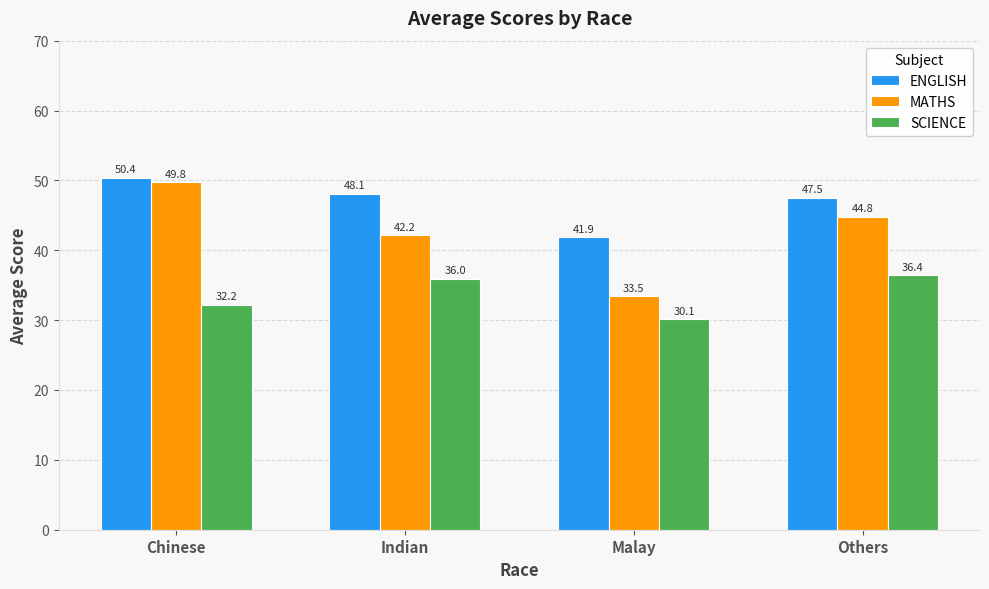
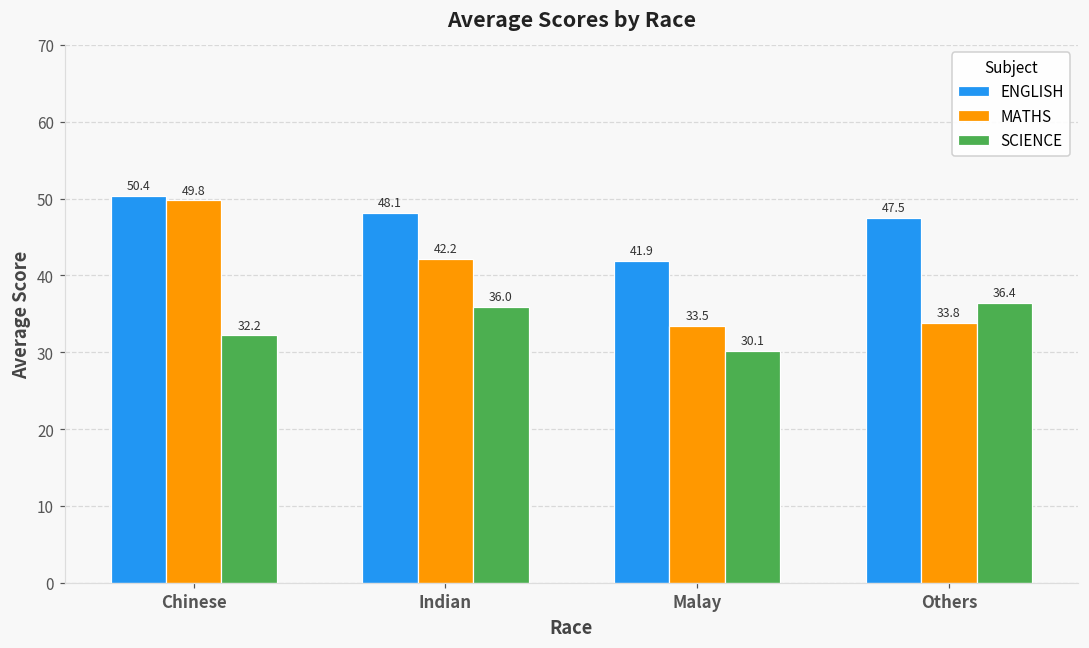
  {
    "ENGLISH": {
      "Chinese": 50.4,
      "Indian": 48.1,
      "Malay": 41.9,
      "Others": 47.5
    },
    "MATHS": {
      "Chinese": 49.8,
      "Indian": 42.2,
      "Malay": 33.5,
-     "Others": 44.8
+     "Others": 33.8
    },
    "SCIENCE": {
      "Chinese": 32.2,
      "Indian": 36.0,
      "Malay": 30.1,
      "Others": 36.4
    }
  }
